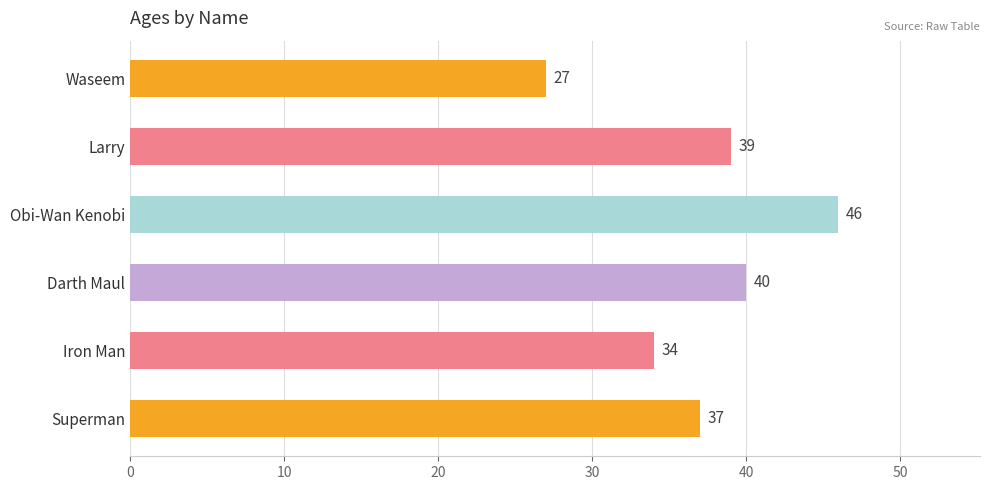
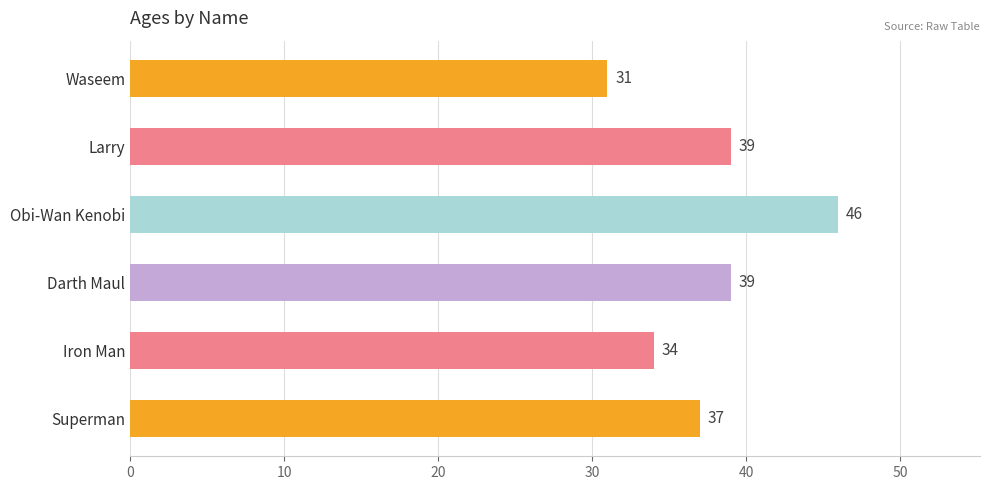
  {
-   "Waseem": 27,
+   "Waseem": 31,
    "Larry": 39,
    "Obi-Wan Kenobi": 46,
-   "Darth Maul": 40,
+   "Darth Maul": 39,
    "Iron Man": 34,
    "Superman": 37
  }
